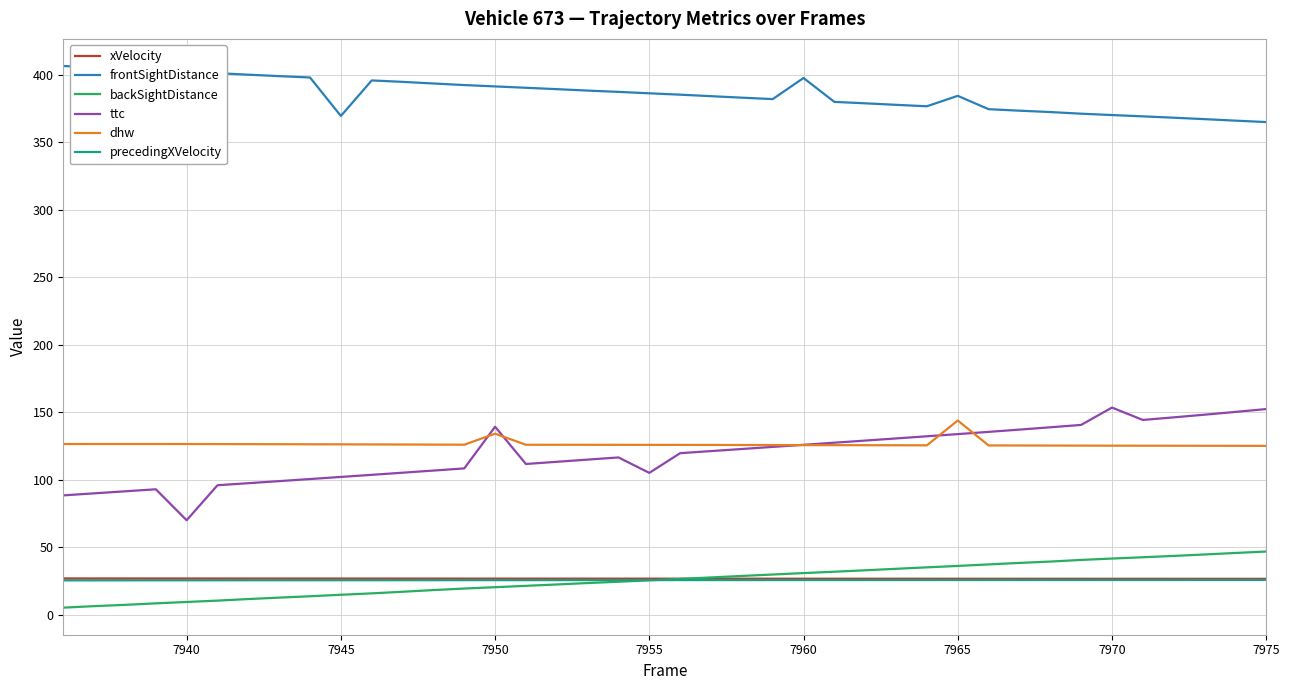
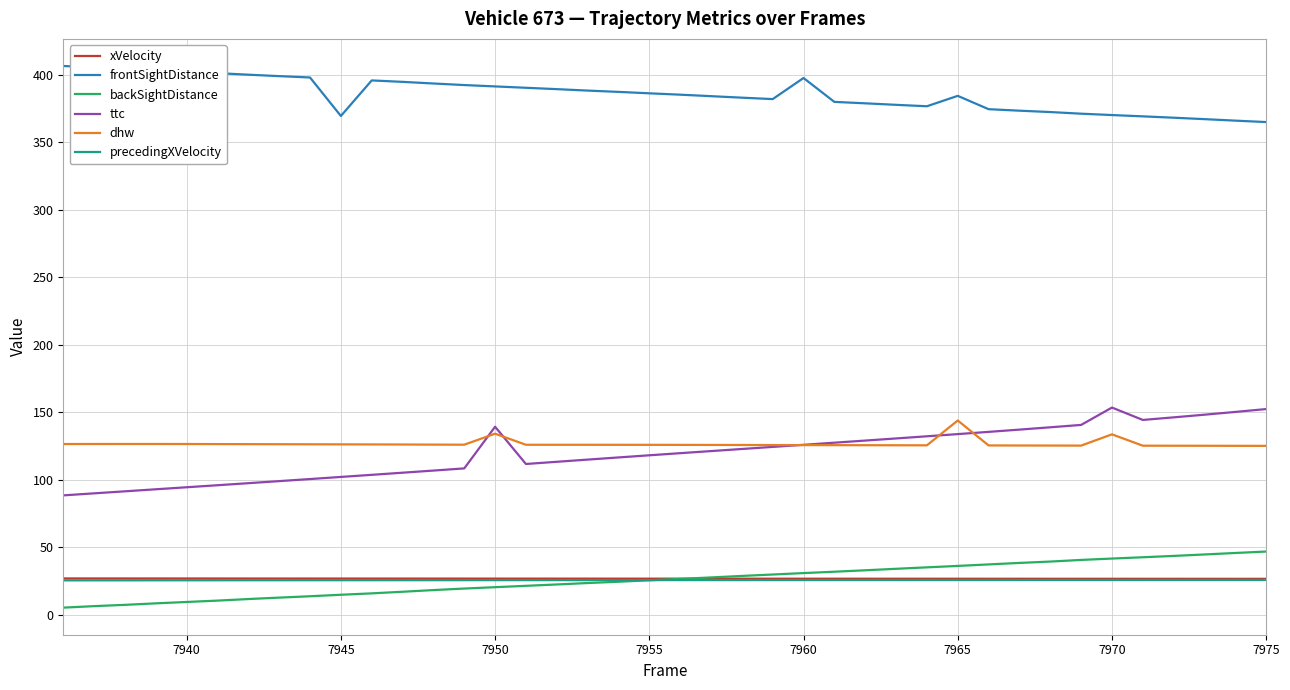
  {
    "frontSightDistance": {
      "7945": 370,
      "7950": 392,
      "7955": 386,
      "7960": 398,
      "7965": 385,
      "7970": 370,
      "7975": 365
    },
    "ttc": {
-     "7940": 70,
+     "7940": 94,
      "7945": 102,
      "7950": 139,
-     "7955": 105,
+     "7955": 118,
      "7965": 134,
      "7970": 153,
      "7975": 152
    },
    "dhw": {
      "7940": 126,
      "7945": 126,
      "7950": 134,
      "7955": 126,
      "7965": 144,
-     "7970": 125,
+     "7970": 134,
      "7975": 125
    }
  }
